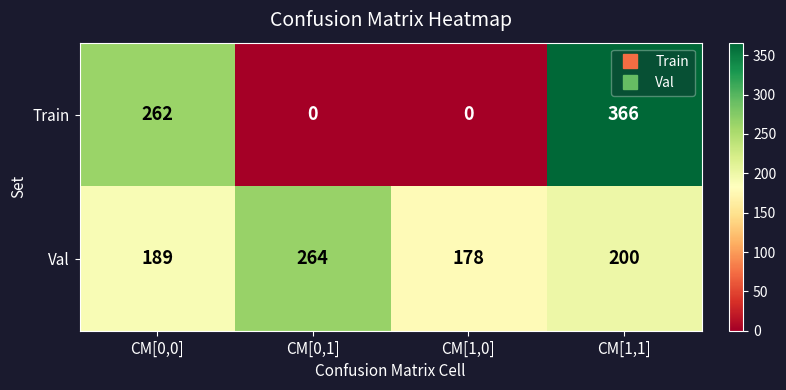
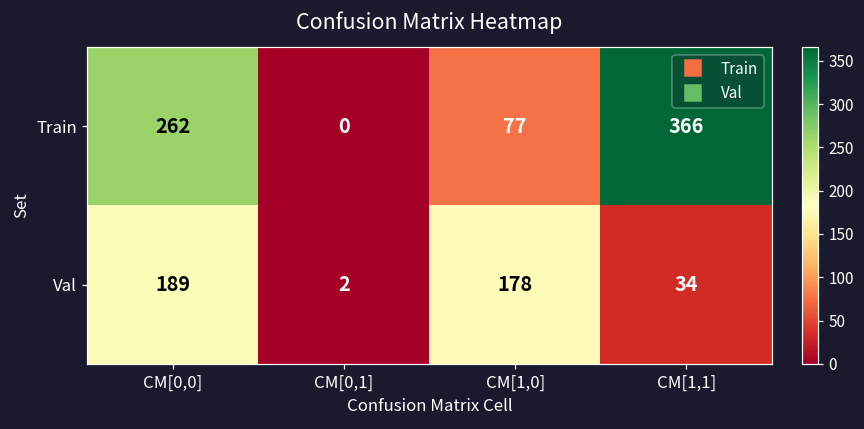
  {
    "Train": {
      "CM[0,0]": 262,
      "CM[0,1]": 0,
-     "CM[1,0]": 0,
+     "CM[1,0]": 77,
      "CM[1,1]": 366
    },
    "Val": {
      "CM[0,0]": 189,
-     "CM[0,1]": 264,
+     "CM[0,1]": 2,
      "CM[1,0]": 178,
-     "CM[1,1]": 200
+     "CM[1,1]": 34
    }
  }
